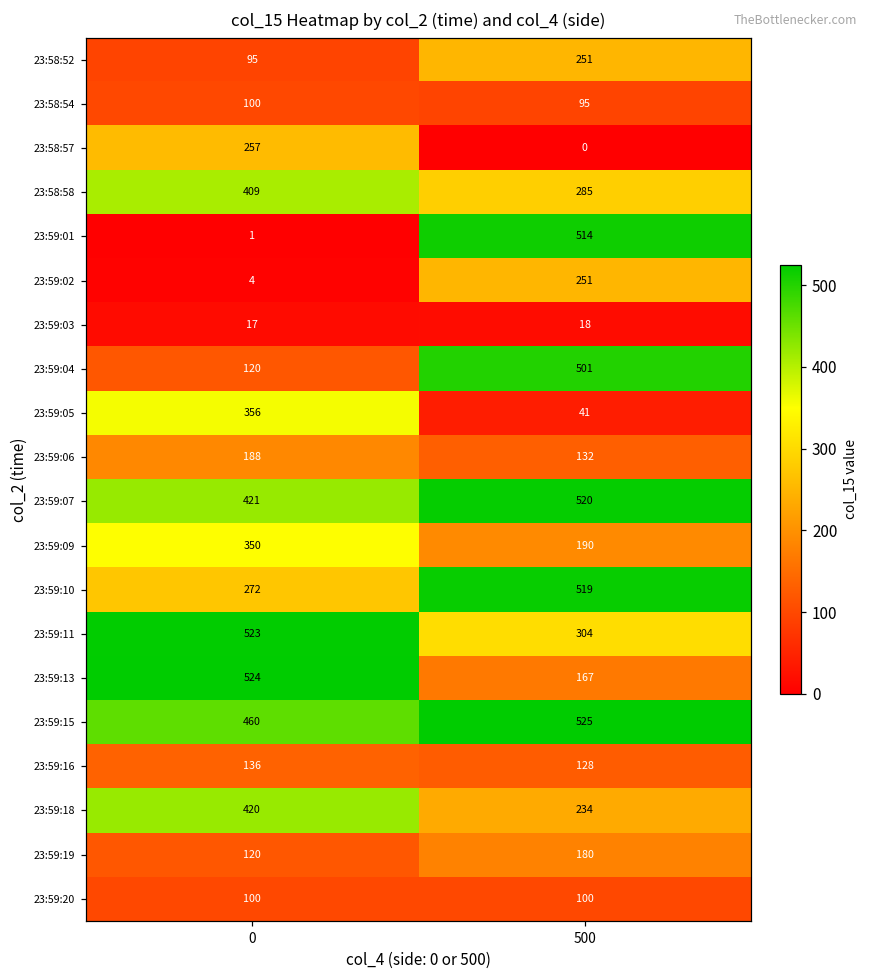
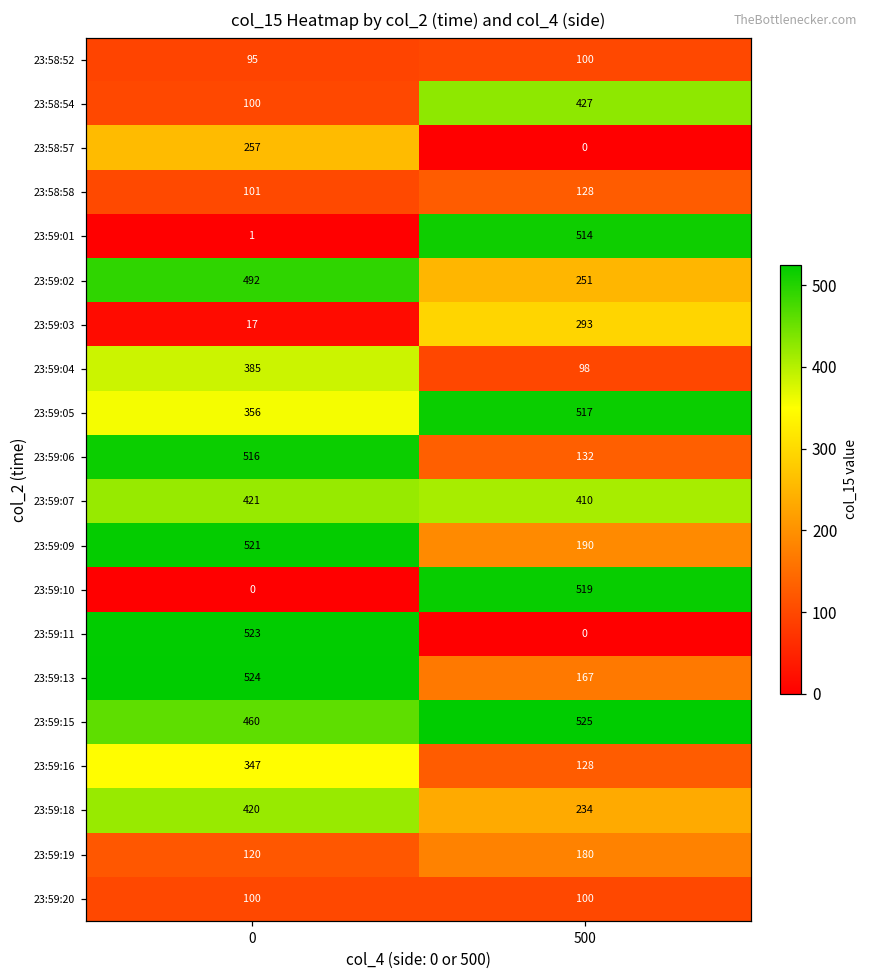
  {
    "23:58:52": {
      "0": 95,
-     "500": 251
+     "500": 100
    },
    "23:58:54": {
      "0": 100,
-     "500": 95
+     "500": 427
    },
    "23:58:57": {
      "0": 257,
      "500": 0
    },
    "23:58:58": {
-     "0": 409,
-     "500": 285
+     "0": 101,
+     "500": 128
    },
    "23:59:01": {
      "0": 1,
      "500": 514
    },
    "23:59:02": {
-     "0": 4,
+     "0": 492,
      "500": 251
    },
    "23:59:03": {
      "0": 17,
-     "500": 18
+     "500": 293
    },
    "23:59:04": {
-     "0": 120,
-     "500": 501
+     "0": 385,
+     "500": 98
    },
    "23:59:05": {
      "0": 356,
-     "500": 41
+     "500": 517
    },
    "23:59:06": {
-     "0": 188,
+     "0": 516,
      "500": 132
    },
    "23:59:07": {
      "0": 421,
-     "500": 520
+     "500": 410
    },
    "23:59:09": {
-     "0": 350,
+     "0": 521,
      "500": 190
    },
    "23:59:10": {
-     "0": 272,
+     "0": 0,
      "500": 519
    },
    "23:59:11": {
      "0": 523,
-     "500": 304
+     "500": 0
    },
    "23:59:13": {
      "0": 524,
      "500": 167
    },
    "23:59:15": {
      "0": 460,
      "500": 525
    },
    "23:59:16": {
-     "0": 136,
+     "0": 347,
      "500": 128
    },
    "23:59:18": {
      "0": 420,
      "500": 234
    },
    "23:59:19": {
      "0": 120,
      "500": 180
    },
    "23:59:20": {
      "0": 100,
      "500": 100
    }
  }
